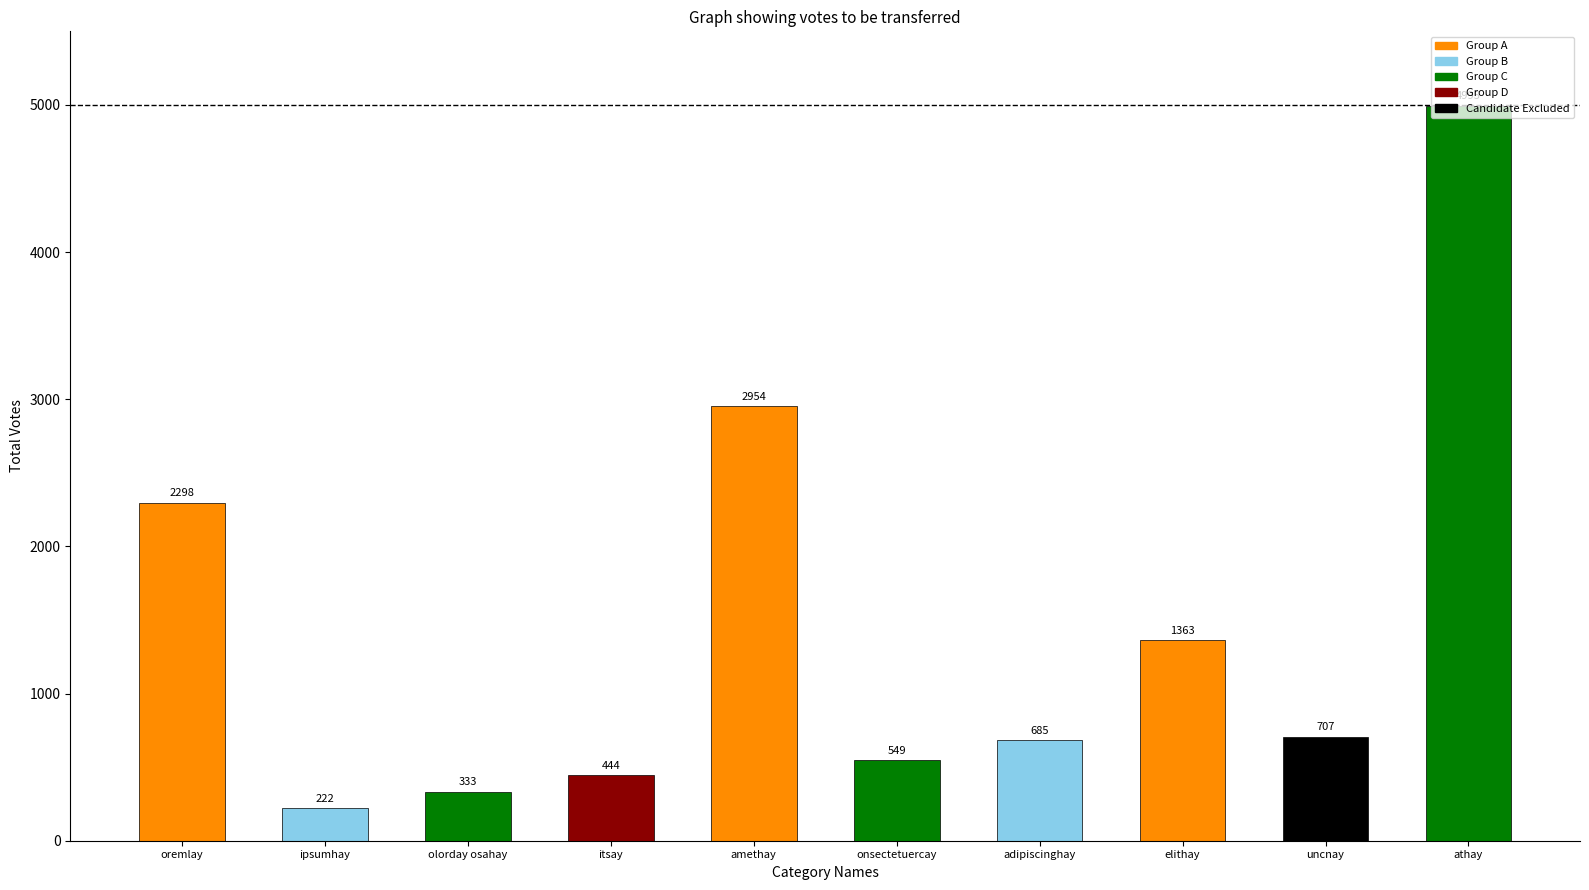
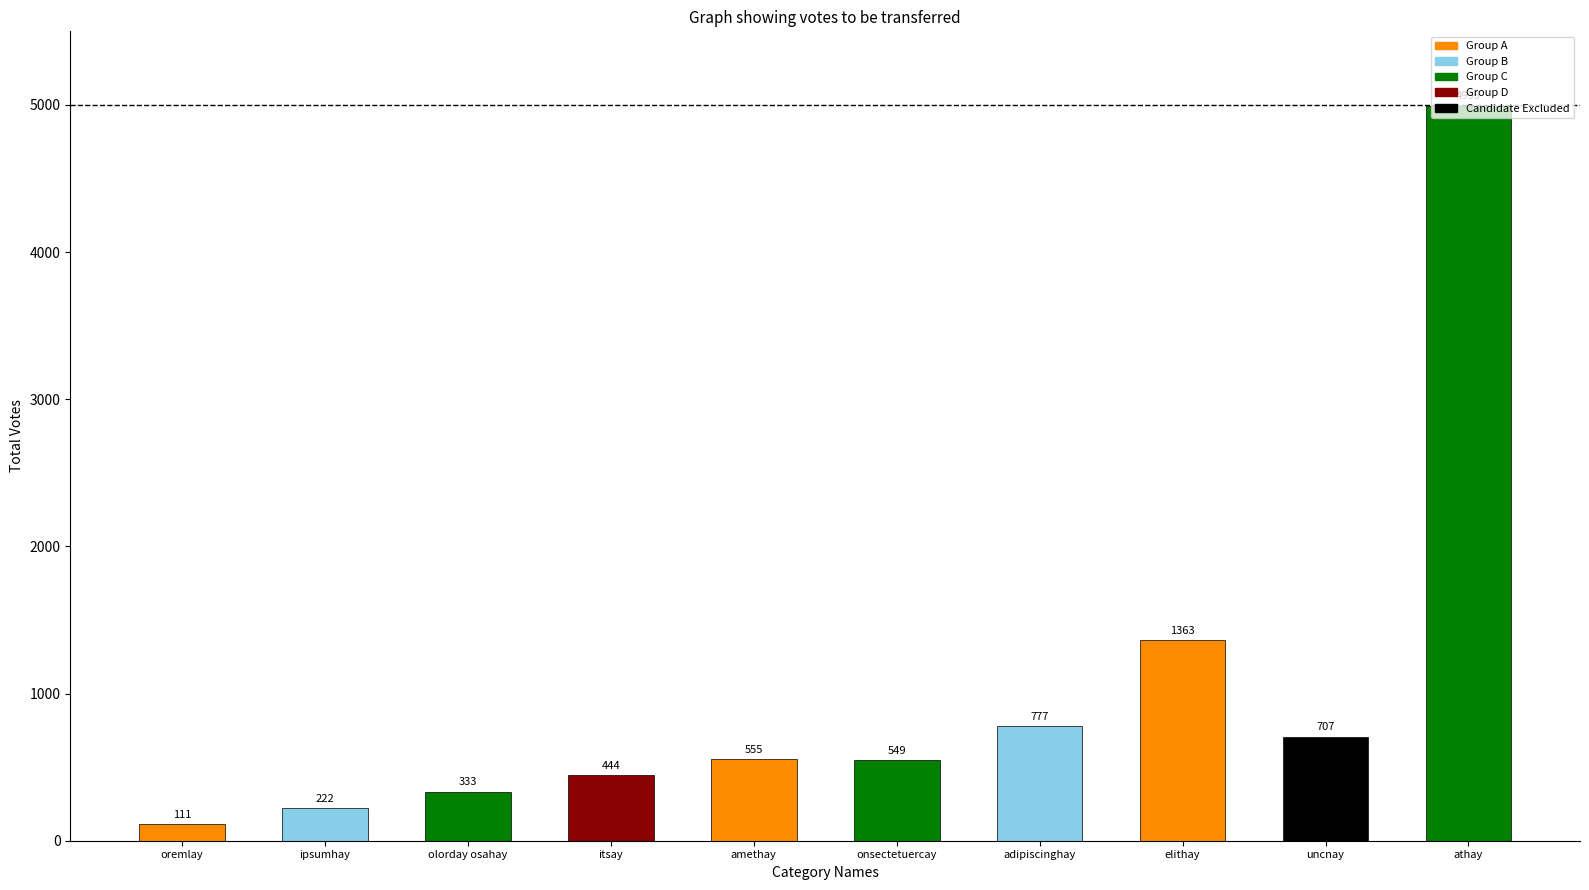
  {
-   "oremlay": 2298,
+   "oremlay": 111,
    "ipsumhay": 222,
    "olorday osahay": 333,
    "itsay": 444,
-   "amethay": 2954,
+   "amethay": 555,
    "onsectetuercay": 549,
-   "adipiscinghay": 685,
+   "adipiscinghay": 777,
    "elithay": 1363,
    "uncnay": 707
  }
